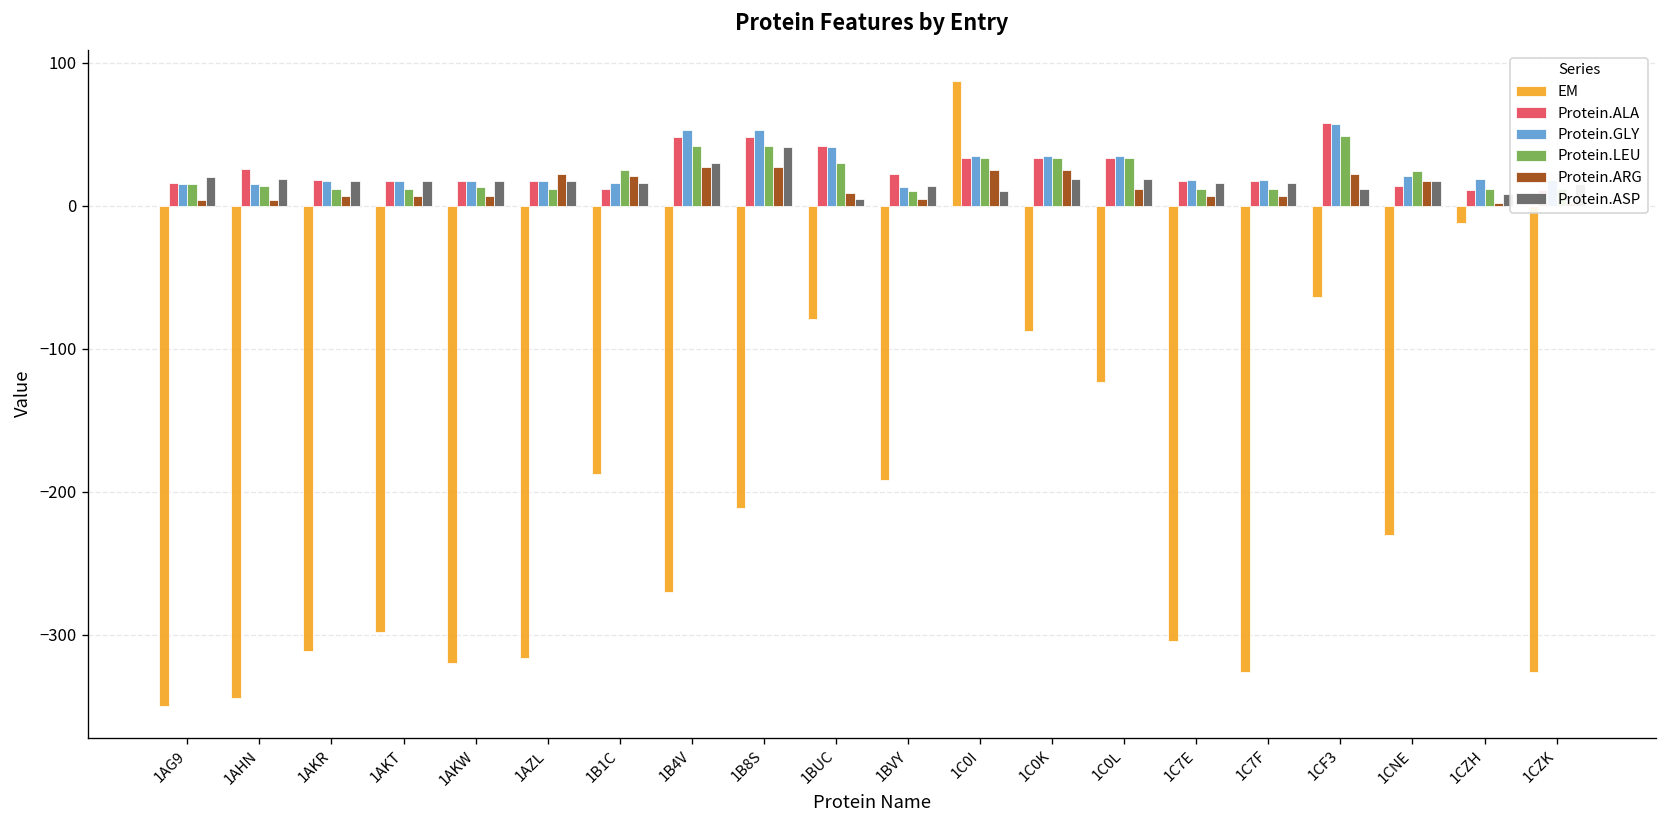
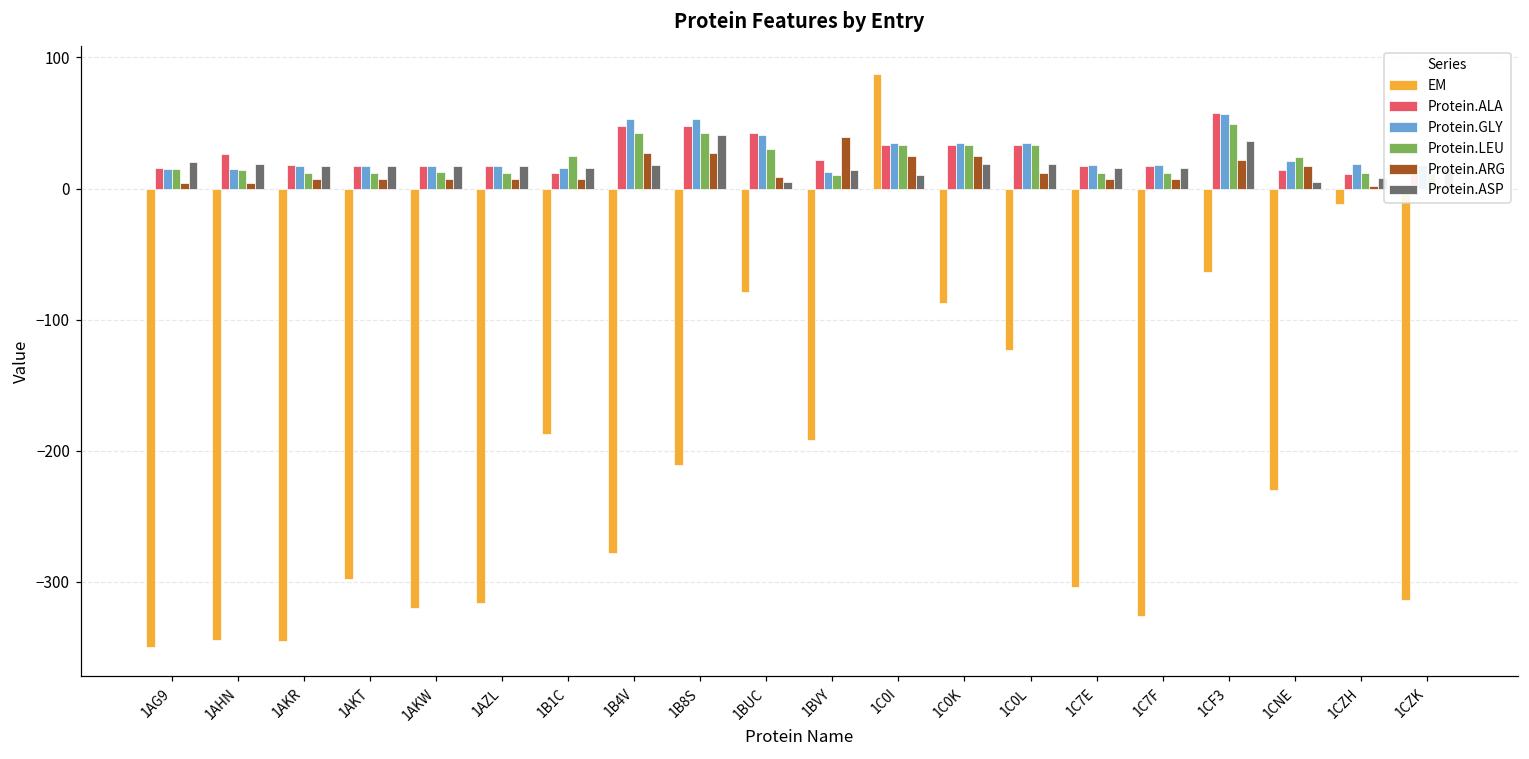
  {
    "EM": {
      "1AG9": -350,
      "1AHN": -344,
-     "1AKR": -311,
+     "1AKR": -345,
      "1AKT": -298,
      "1AKW": -320,
      "1AZL": -316,
      "1B1C": -188,
-     "1B4V": -270,
+     "1B4V": -278,
      "1B8S": -211,
      "1BUC": -79,
      "1BVY": -192,
      "1C0I": 87,
      "1C0K": -88,
      "1C0L": -123,
      "1C7E": -304,
      "1C7F": -326,
      "1CF3": -64,
      "1CNE": -230,
      "1CZH": -12,
-     "1CZK": -326
+     "1CZK": -314
    },
    "Protein.ALA": {
      "1AG9": 16,
      "1AHN": 26,
      "1AKR": 18,
      "1AKT": 17,
      "1AKW": 17,
      "1AZL": 17,
      "1B1C": 12,
      "1B4V": 48,
      "1B8S": 48,
      "1BUC": 42,
      "1BVY": 22,
      "1C0I": 33,
      "1C0K": 33,
      "1C0L": 33,
      "1C7E": 17,
      "1C7F": 17,
      "1CF3": 58,
      "1CNE": 14,
      "1CZH": 11
    },
    "Protein.GLY": {
      "1AG9": 15,
      "1AHN": 15,
      "1AKR": 17,
      "1AKT": 17,
      "1AKW": 17,
      "1AZL": 17,
      "1B1C": 16,
      "1B4V": 53,
      "1B8S": 53,
      "1BUC": 41,
      "1BVY": 13,
      "1C0I": 35,
      "1C0K": 35,
      "1C0L": 35,
      "1C7E": 18,
      "1C7F": 18,
      "1CF3": 57,
      "1CNE": 21,
      "1CZH": 19
    },
    "Protein.LEU": {
      "1AG9": 15,
      "1AHN": 14,
      "1AKR": 12,
      "1AKT": 12,
      "1AKW": 13,
      "1AZL": 12,
      "1B1C": 25,
      "1B4V": 42,
      "1B8S": 42,
      "1BUC": 30,
      "1BVY": 10,
      "1C0I": 33,
      "1C0K": 33,
      "1C0L": 33,
      "1C7E": 12,
      "1C7F": 12,
      "1CF3": 49,
      "1CNE": 24,
      "1CZH": 12
    },
    "Protein.ARG": {
      "1AG9": 4,
      "1AHN": 4,
      "1AKR": 7,
      "1AKT": 7,
      "1AKW": 7,
-     "1AZL": 22,
-     "1B1C": 21,
+     "1AZL": 7,
+     "1B1C": 7,
      "1B4V": 27,
      "1B8S": 27,
      "1BUC": 9,
-     "1BVY": 5,
+     "1BVY": 39,
      "1C0I": 25,
      "1C0K": 25,
      "1C0L": 12,
      "1C7E": 7,
      "1C7F": 7,
      "1CF3": 22,
      "1CNE": 17
    },
    "Protein.ASP": {
      "1AG9": 20,
      "1AHN": 19,
      "1AKR": 17,
      "1AKT": 17,
      "1AKW": 17,
      "1AZL": 17,
      "1B1C": 16,
-     "1B4V": 30,
+     "1B4V": 18,
      "1B8S": 41,
      "1BUC": 5,
      "1BVY": 14,
      "1C0I": 10,
      "1C0K": 19,
      "1C0L": 19,
      "1C7E": 16,
      "1C7F": 16,
-     "1CF3": 12,
-     "1CNE": 17,
+     "1CF3": 36,
+     "1CNE": 5,
      "1CZH": 8
    }
  }
